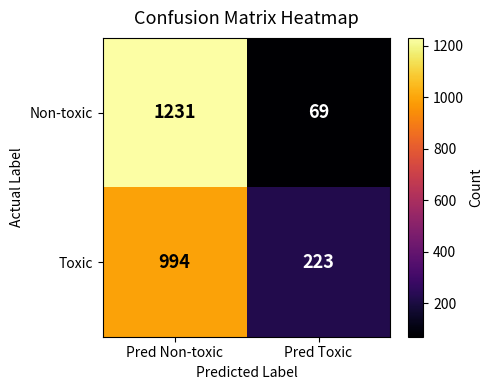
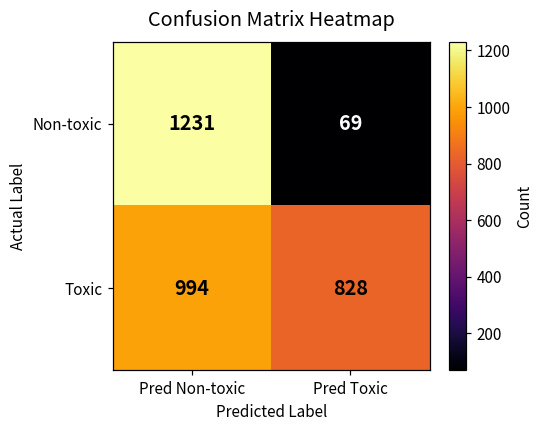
  {
    "Non-toxic": {
      "Pred Non-toxic": 1231,
      "Pred Toxic": 69
    },
    "Toxic": {
      "Pred Non-toxic": 994,
-     "Pred Toxic": 223
+     "Pred Toxic": 828
    }
  }
